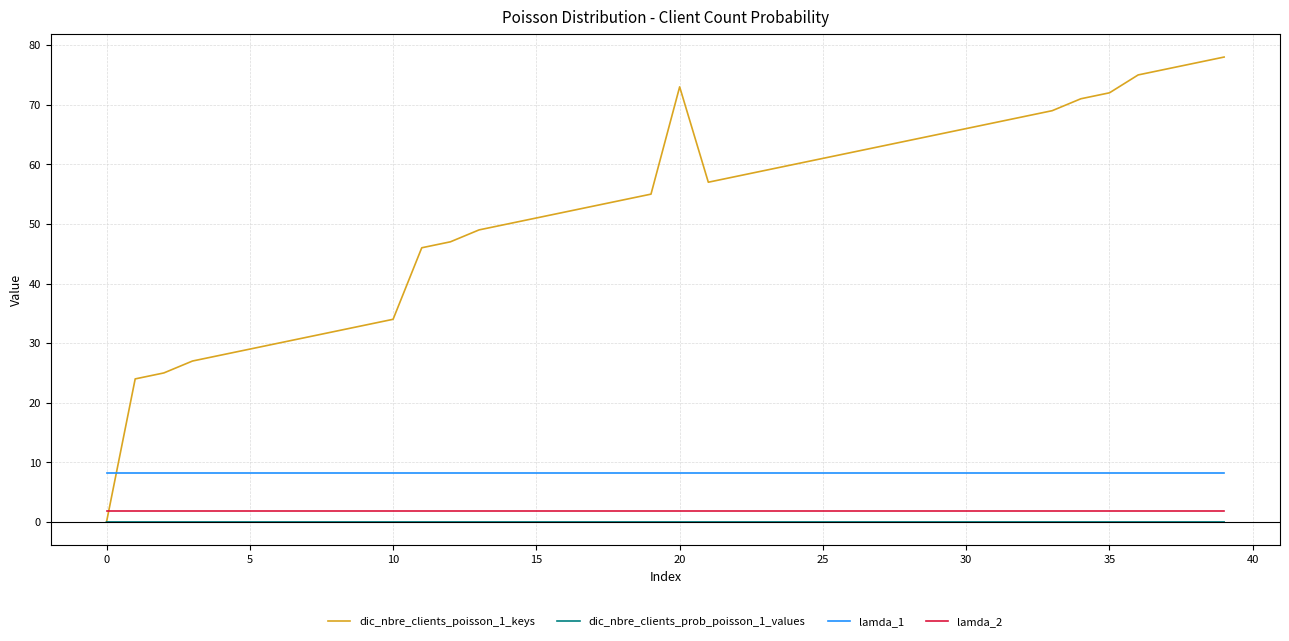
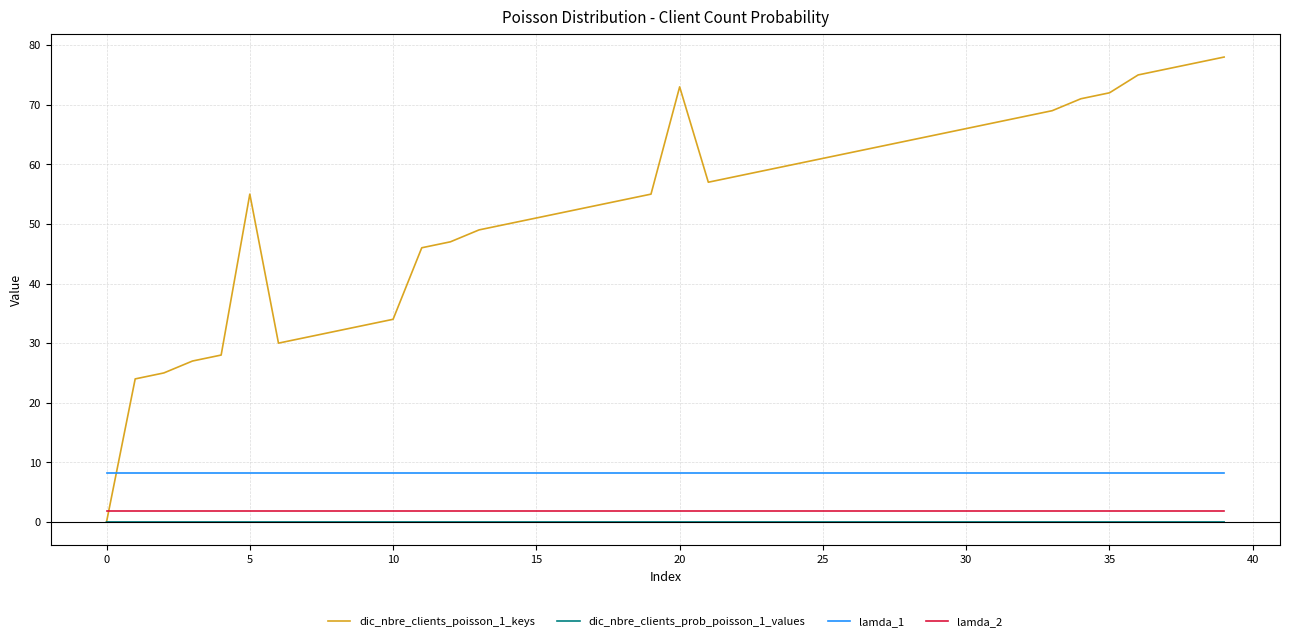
  {
    "dic_nbre_clients_poisson_1_keys": {
-     "5": 29,
+     "5": 55,
      "10": 34,
      "15": 51,
      "20": 73,
      "25": 61,
      "30": 66,
      "35": 72
    },
    "dic_nbre_clients_prob_poisson_1_values": {
      "5": 0,
      "10": 0,
      "15": 0,
      "20": 0,
      "25": 0,
      "30": 0,
      "35": 0
    },
    "lamda_1": {
      "0": 8,
      "5": 8,
      "10": 8,
      "15": 8,
      "20": 8,
      "25": 8,
      "30": 8,
      "35": 8
    },
    "lamda_2": {
      "0": 2,
      "5": 2,
      "10": 2,
      "15": 2,
      "20": 2,
      "25": 2,
      "30": 2,
      "35": 2
    }
  }
